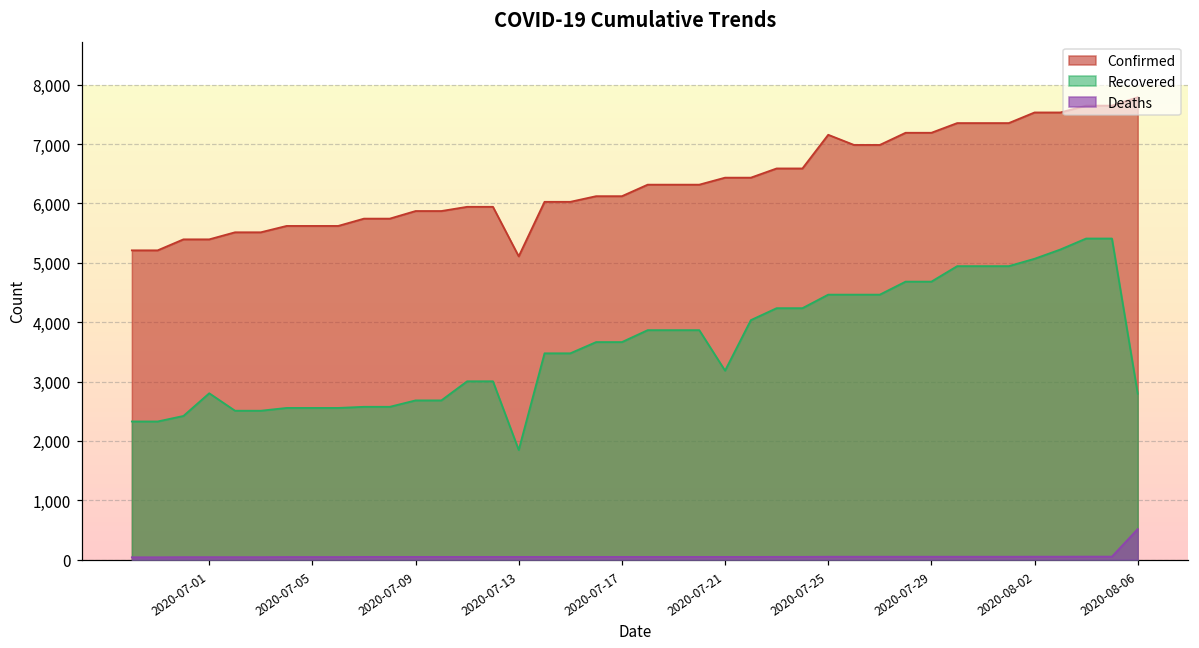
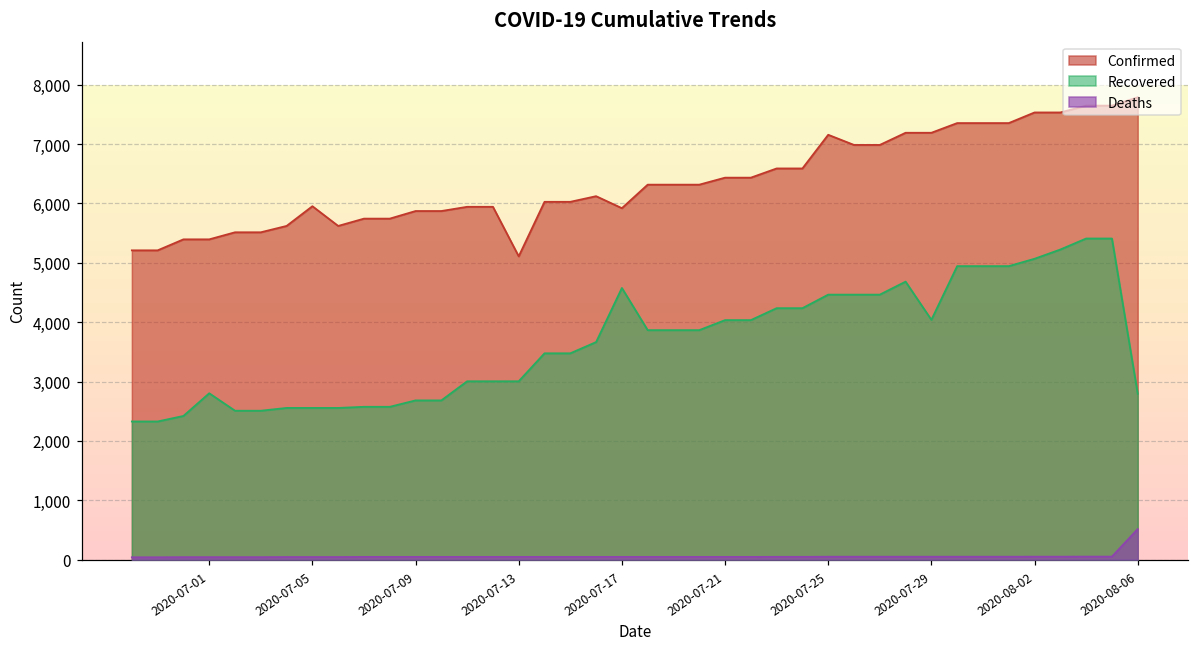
  {
    "Confirmed": {
      "2020-07-01": "5,400",
-     "2020-07-05": "5,600",
+     "2020-07-05": "6,000",
      "2020-07-09": "5,900",
      "2020-07-13": "5,100",
-     "2020-07-17": "6,100",
+     "2020-07-17": "5,900",
      "2020-07-21": "6,400",
      "2020-07-25": "7,200",
      "2020-07-29": "7,200",
      "2020-08-02": "7,500"
    },
    "Recovered": {
      "2020-07-01": "2,800",
      "2020-07-05": "2,600",
      "2020-07-09": "2,700",
-     "2020-07-13": "1,800",
-     "2020-07-17": "3,700",
-     "2020-07-21": "3,200",
+     "2020-07-13": "3,000",
+     "2020-07-17": "4,600",
+     "2020-07-21": "4,000",
      "2020-07-25": "4,500",
-     "2020-07-29": "4,700",
+     "2020-07-29": "4,000",
      "2020-08-02": "5,100",
      "2020-08-06": "2,800"
    },
    "Deaths": {
      "2020-07-01": "0",
      "2020-07-05": "0",
      "2020-07-09": "0",
      "2020-07-13": "0",
      "2020-07-17": "0",
      "2020-07-21": "0",
      "2020-07-25": "0",
      "2020-07-29": "0",
      "2020-08-02": "100",
      "2020-08-06": "500"
    }
  }
